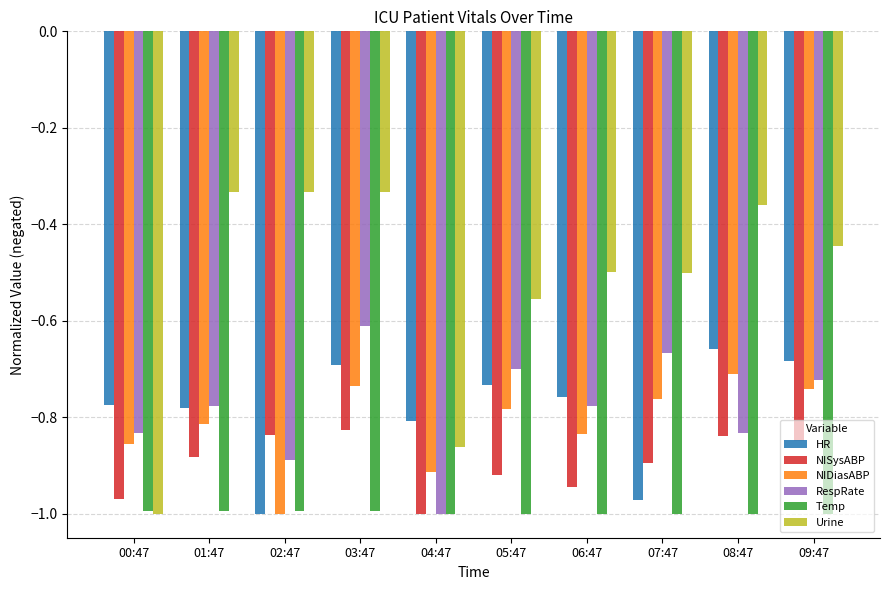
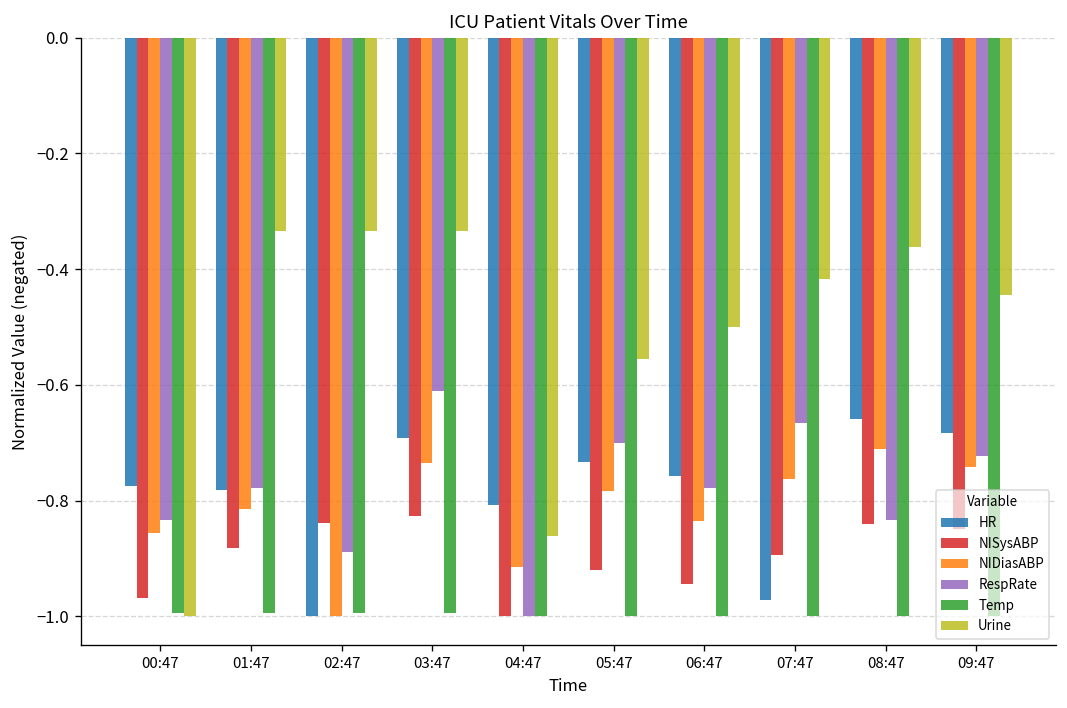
  {
    "HR": {
      "00:47": -0.78,
      "01:47": -0.78,
      "02:47": -1.00,
      "03:47": -0.69,
      "04:47": -0.81,
      "05:47": -0.73,
      "06:47": -0.76,
      "07:47": -0.97,
      "08:47": -0.66,
      "09:47": -0.68
    },
    "NISysABP": {
      "00:47": -0.97,
      "01:47": -0.88,
      "02:47": -0.84,
      "03:47": -0.83,
      "04:47": -1.00,
      "05:47": -0.92,
      "06:47": -0.94,
      "07:47": -0.89,
      "08:47": -0.84
    },
    "NIDiasABP": {
      "00:47": -0.86,
      "01:47": -0.81,
      "02:47": -1.00,
      "03:47": -0.74,
      "04:47": -0.91,
      "05:47": -0.78,
      "06:47": -0.84,
      "07:47": -0.76,
      "08:47": -0.71,
      "09:47": -0.74
    },
    "RespRate": {
      "00:47": -0.83,
      "01:47": -0.78,
      "02:47": -0.89,
      "03:47": -0.61,
      "04:47": -1.00,
      "05:47": -0.70,
      "06:47": -0.78,
      "07:47": -0.67,
      "08:47": -0.83,
      "09:47": -0.72
    },
    "Temp": {
      "00:47": -0.99,
      "01:47": -0.99,
      "02:47": -0.99,
      "03:47": -0.99,
      "04:47": -1.00,
      "05:47": -1.00,
      "06:47": -1.00,
      "07:47": -1.00,
      "08:47": -1.00
    },
    "Urine": {
      "00:47": -1.00,
      "01:47": -0.33,
      "02:47": -0.33,
      "03:47": -0.33,
      "04:47": -0.86,
      "05:47": -0.56,
      "06:47": -0.50,
-     "07:47": -0.50,
+     "07:47": -0.42,
      "08:47": -0.36,
      "09:47": -0.44
    }
  }
